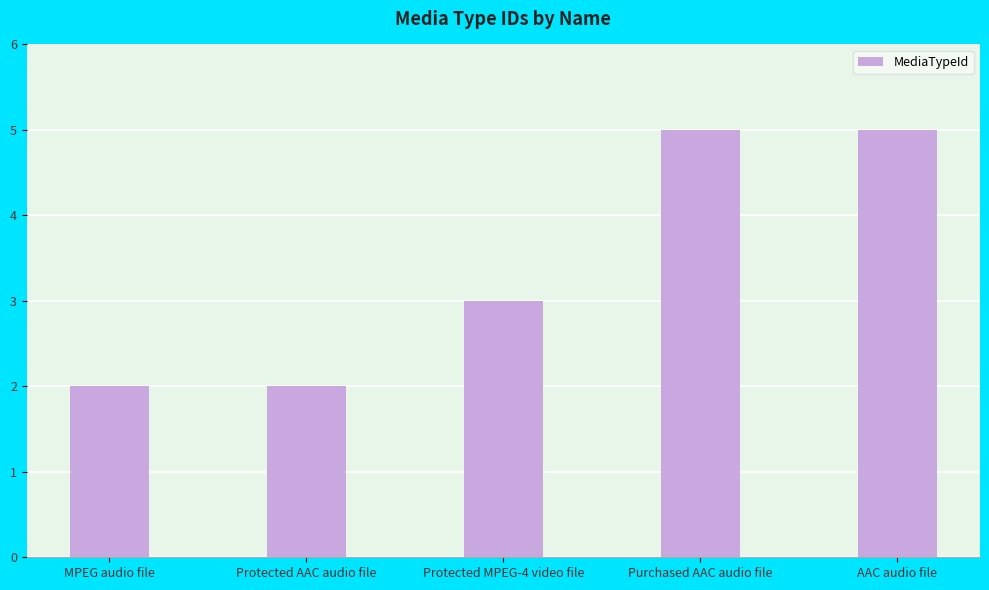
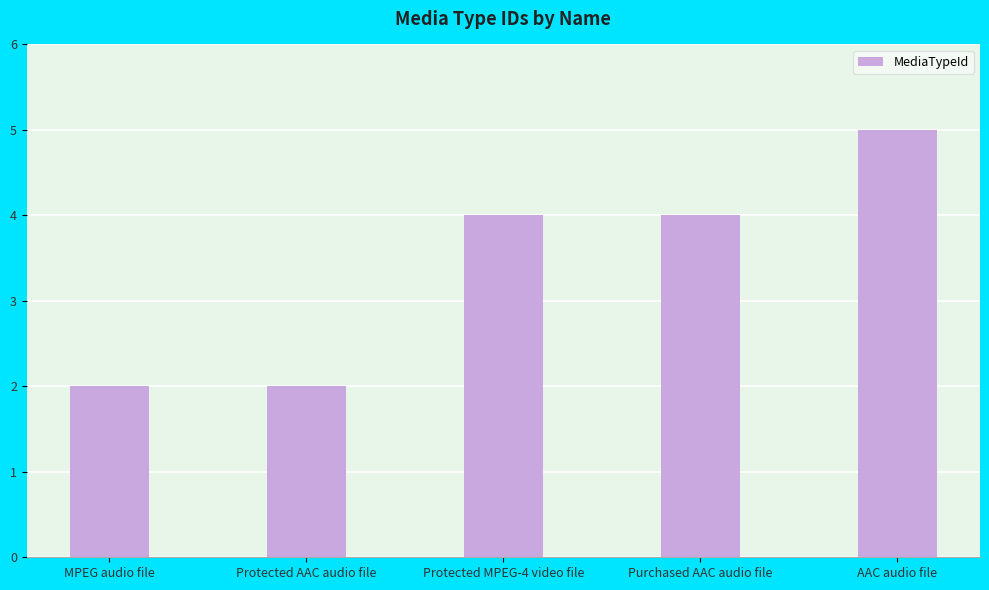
  {
    "MPEG audio file": 2,
    "Protected AAC audio file": 2,
-   "Protected MPEG-4 video file": 3,
-   "Purchased AAC audio file": 5,
+   "Protected MPEG-4 video file": 4,
+   "Purchased AAC audio file": 4,
    "AAC audio file": 5
  }
